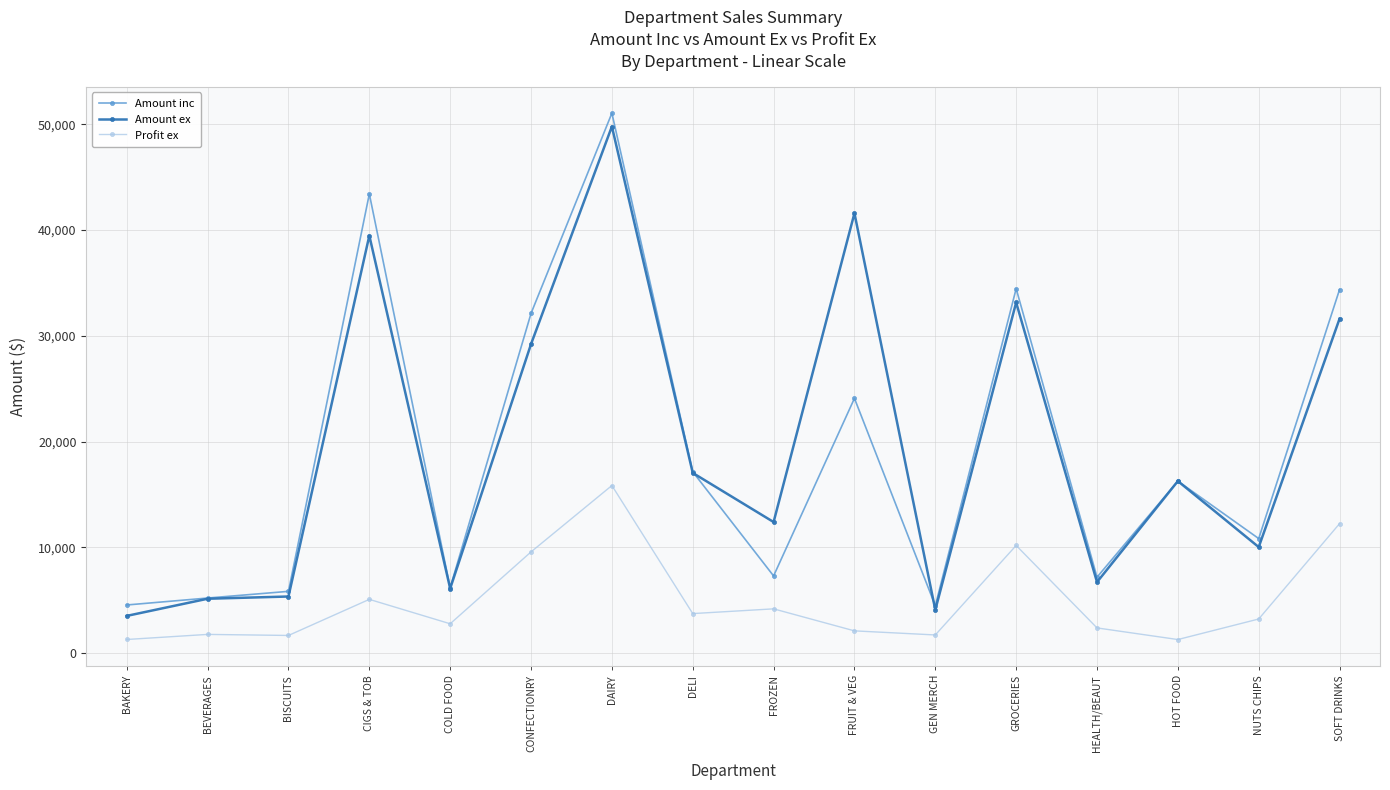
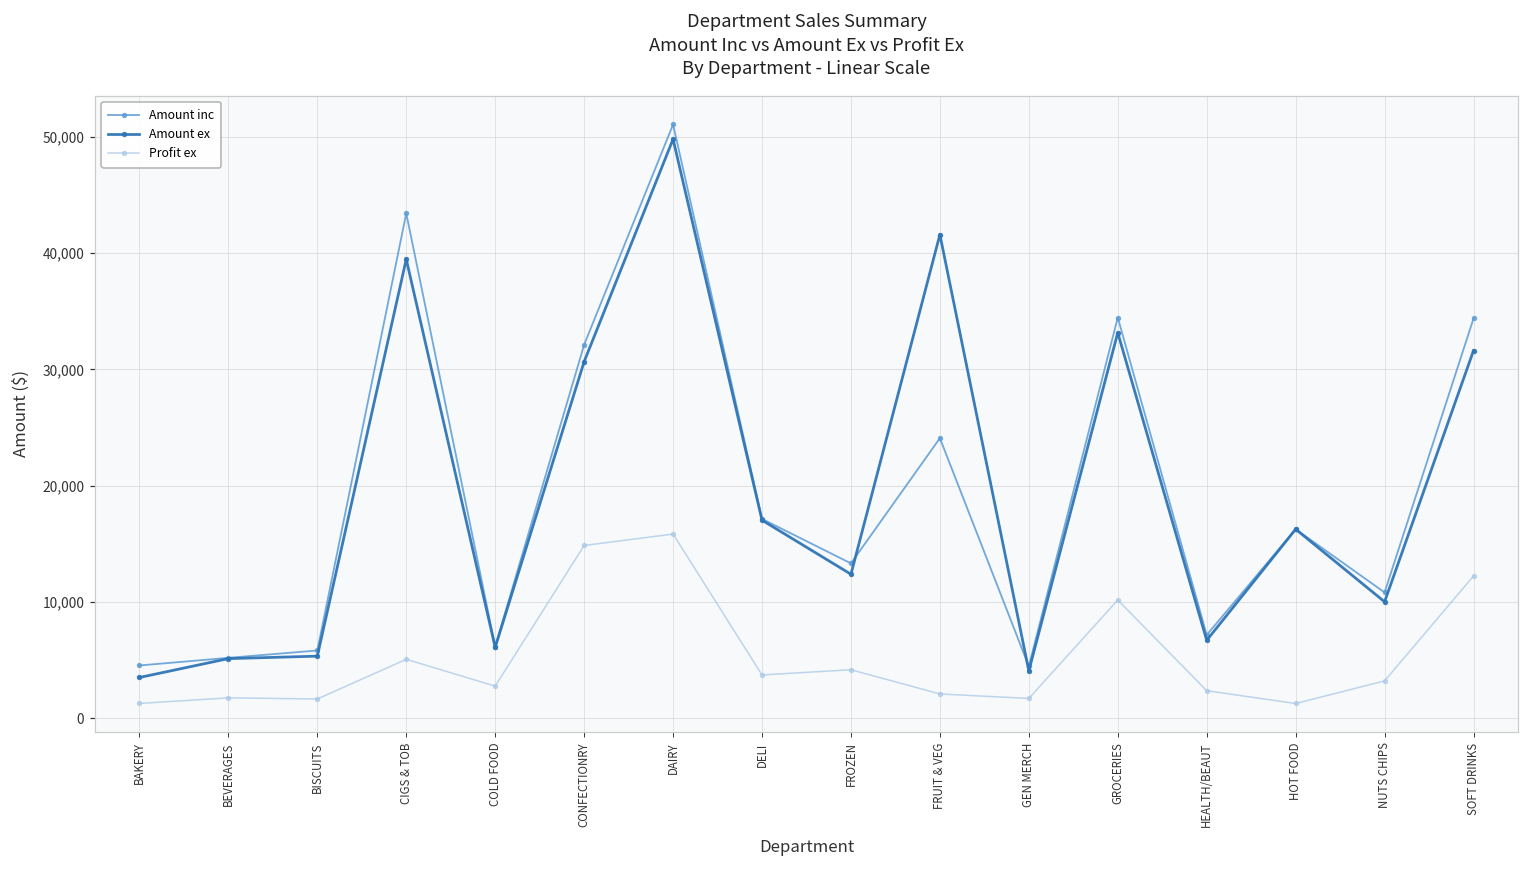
  {
    "Amount inc": {
      "BAKERY": "4,500",
      "BISCUITS": "5,800",
      "CIGS & TOB": "43,400",
      "CONFECTIONRY": "32,100",
      "DAIRY": "51,100",
-     "FROZEN": "7,300",
+     "FROZEN": "13,300",
      "FRUIT & VEG": "24,100",
      "GEN MERCH": "4,500",
      "GROCERIES": "34,500",
      "HEALTH/BEAUT": "7,200",
      "NUTS CHIPS": "10,800",
      "SOFT DRINKS": "34,400"
    },
    "Amount ex": {
      "BAKERY": "3,500",
      "BISCUITS": "5,300",
      "CIGS & TOB": "39,500",
-     "CONFECTIONRY": "29,200",
+     "CONFECTIONRY": "30,700",
      "DAIRY": "49,800",
      "FROZEN": "12,400",
      "FRUIT & VEG": "41,600",
      "GEN MERCH": "4,100",
      "GROCERIES": "33,200",
      "HEALTH/BEAUT": "6,700",
      "NUTS CHIPS": "10,000",
      "SOFT DRINKS": "31,600"
    },
    "Profit ex": {
      "BAKERY": "1,300",
      "BEVERAGES": "1,800",
      "BISCUITS": "1,700",
      "CIGS & TOB": "5,100",
      "COLD FOOD": "2,800",
-     "CONFECTIONRY": "9,600",
+     "CONFECTIONRY": "14,900",
      "DAIRY": "15,800",
      "DELI": "3,700",
      "FROZEN": "4,200",
      "FRUIT & VEG": "2,100",
      "GEN MERCH": "1,700",
      "GROCERIES": "10,200",
      "HEALTH/BEAUT": "2,400",
      "HOT FOOD": "1,300",
      "NUTS CHIPS": "3,200",
      "SOFT DRINKS": "12,200"
    }
  }
